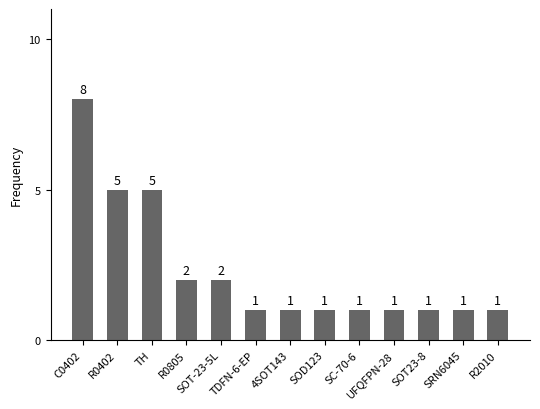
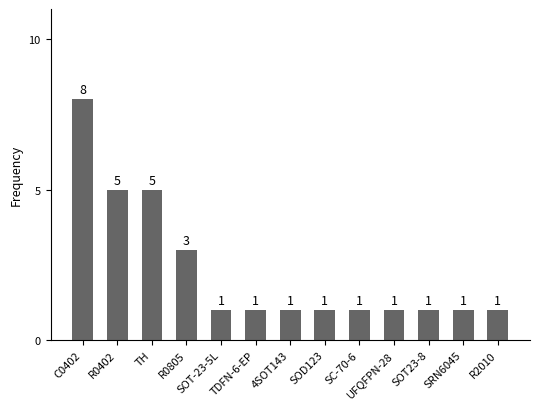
  {
    "C0402": 8,
    "R0402": 5,
    "TH": 5,
-   "R0805": 2,
-   "SOT-23-5L": 2,
+   "R0805": 3,
+   "SOT-23-5L": 1,
    "TDFN-6-EP": 1,
    "4SOT143": 1,
    "SOD123": 1,
    "SC-70-6": 1,
    "UFQFPN-28": 1,
    "SOT23-8": 1,
    "SRN6045": 1,
    "R2010": 1
  }
